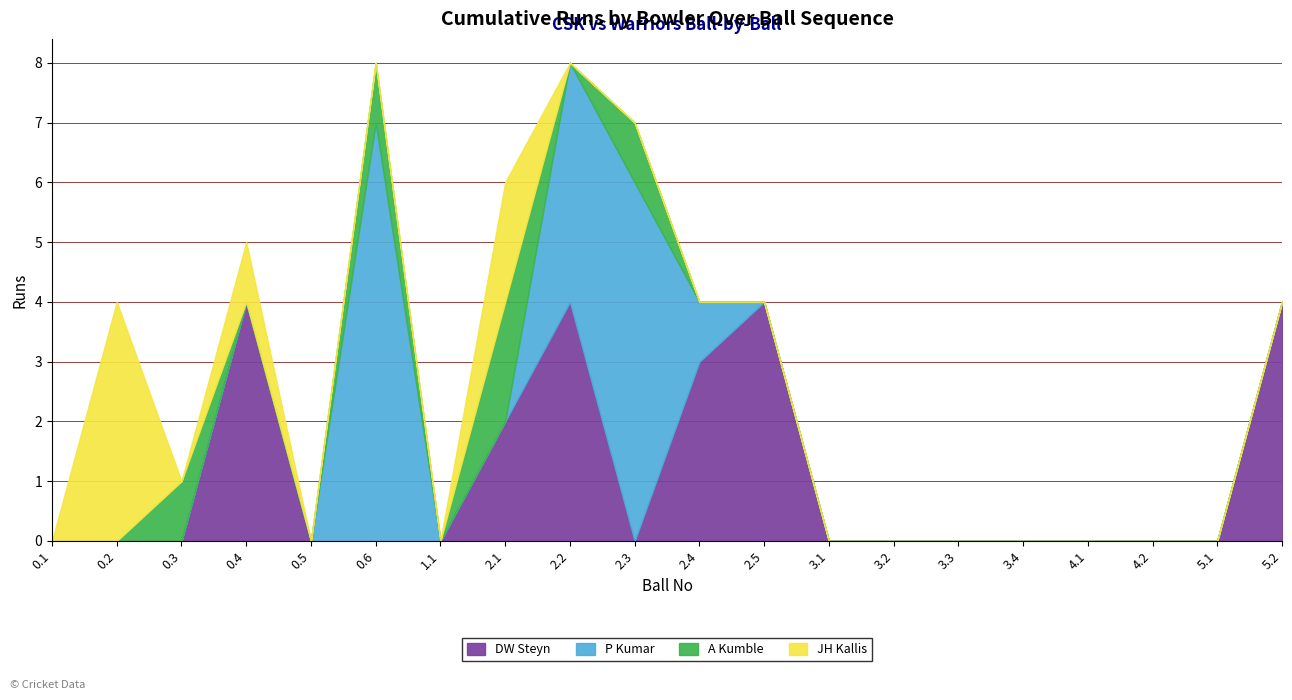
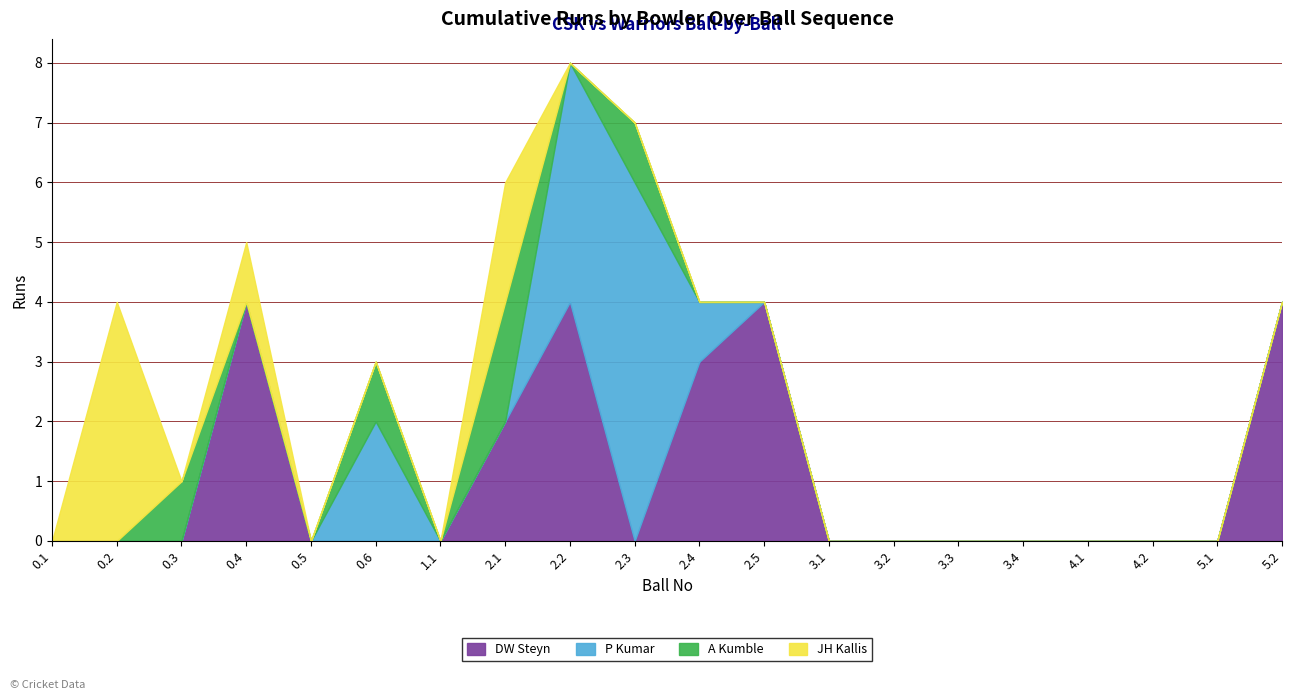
  {
    "DW Steyn": {
      "0.6": 0,
      "2.2": 4,
      "2.3": 0,
      "2.4": 3
    },
    "P Kumar": {
-     "0.6": 7,
+     "0.6": 2,
      "2.3": 6
    },
    "A Kumble": {
      "2.1": 2
    },
    "JH Kallis": {
      "0.2": 4,
      "0.4": 1,
      "2.1": 2
    }
  }
